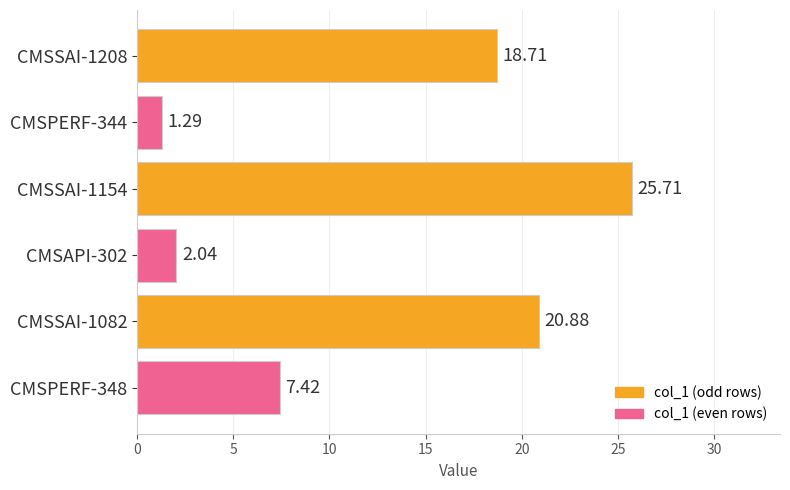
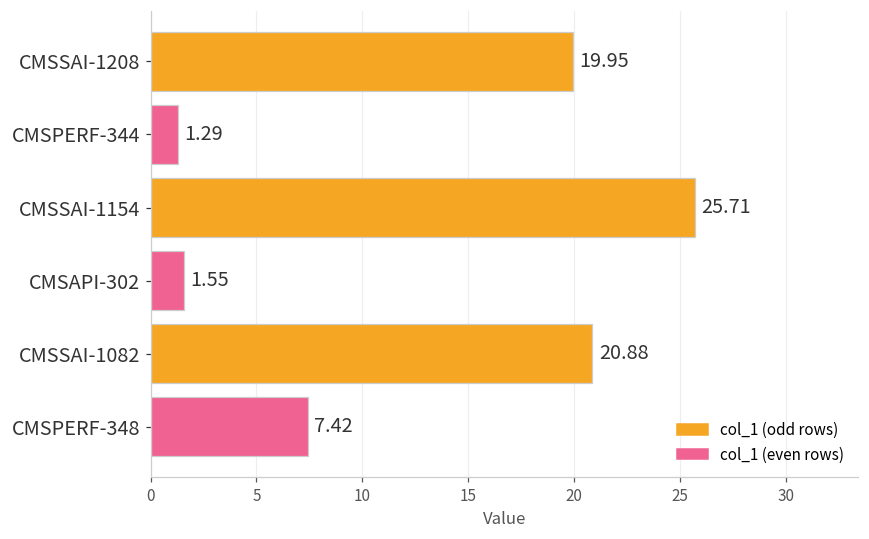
  {
-   "CMSSAI-1208": 18.71,
+   "CMSSAI-1208": 19.95,
    "CMSPERF-344": 1.29,
    "CMSSAI-1154": 25.71,
-   "CMSAPI-302": 2.04,
+   "CMSAPI-302": 1.55,
    "CMSSAI-1082": 20.88,
    "CMSPERF-348": 7.42
  }
